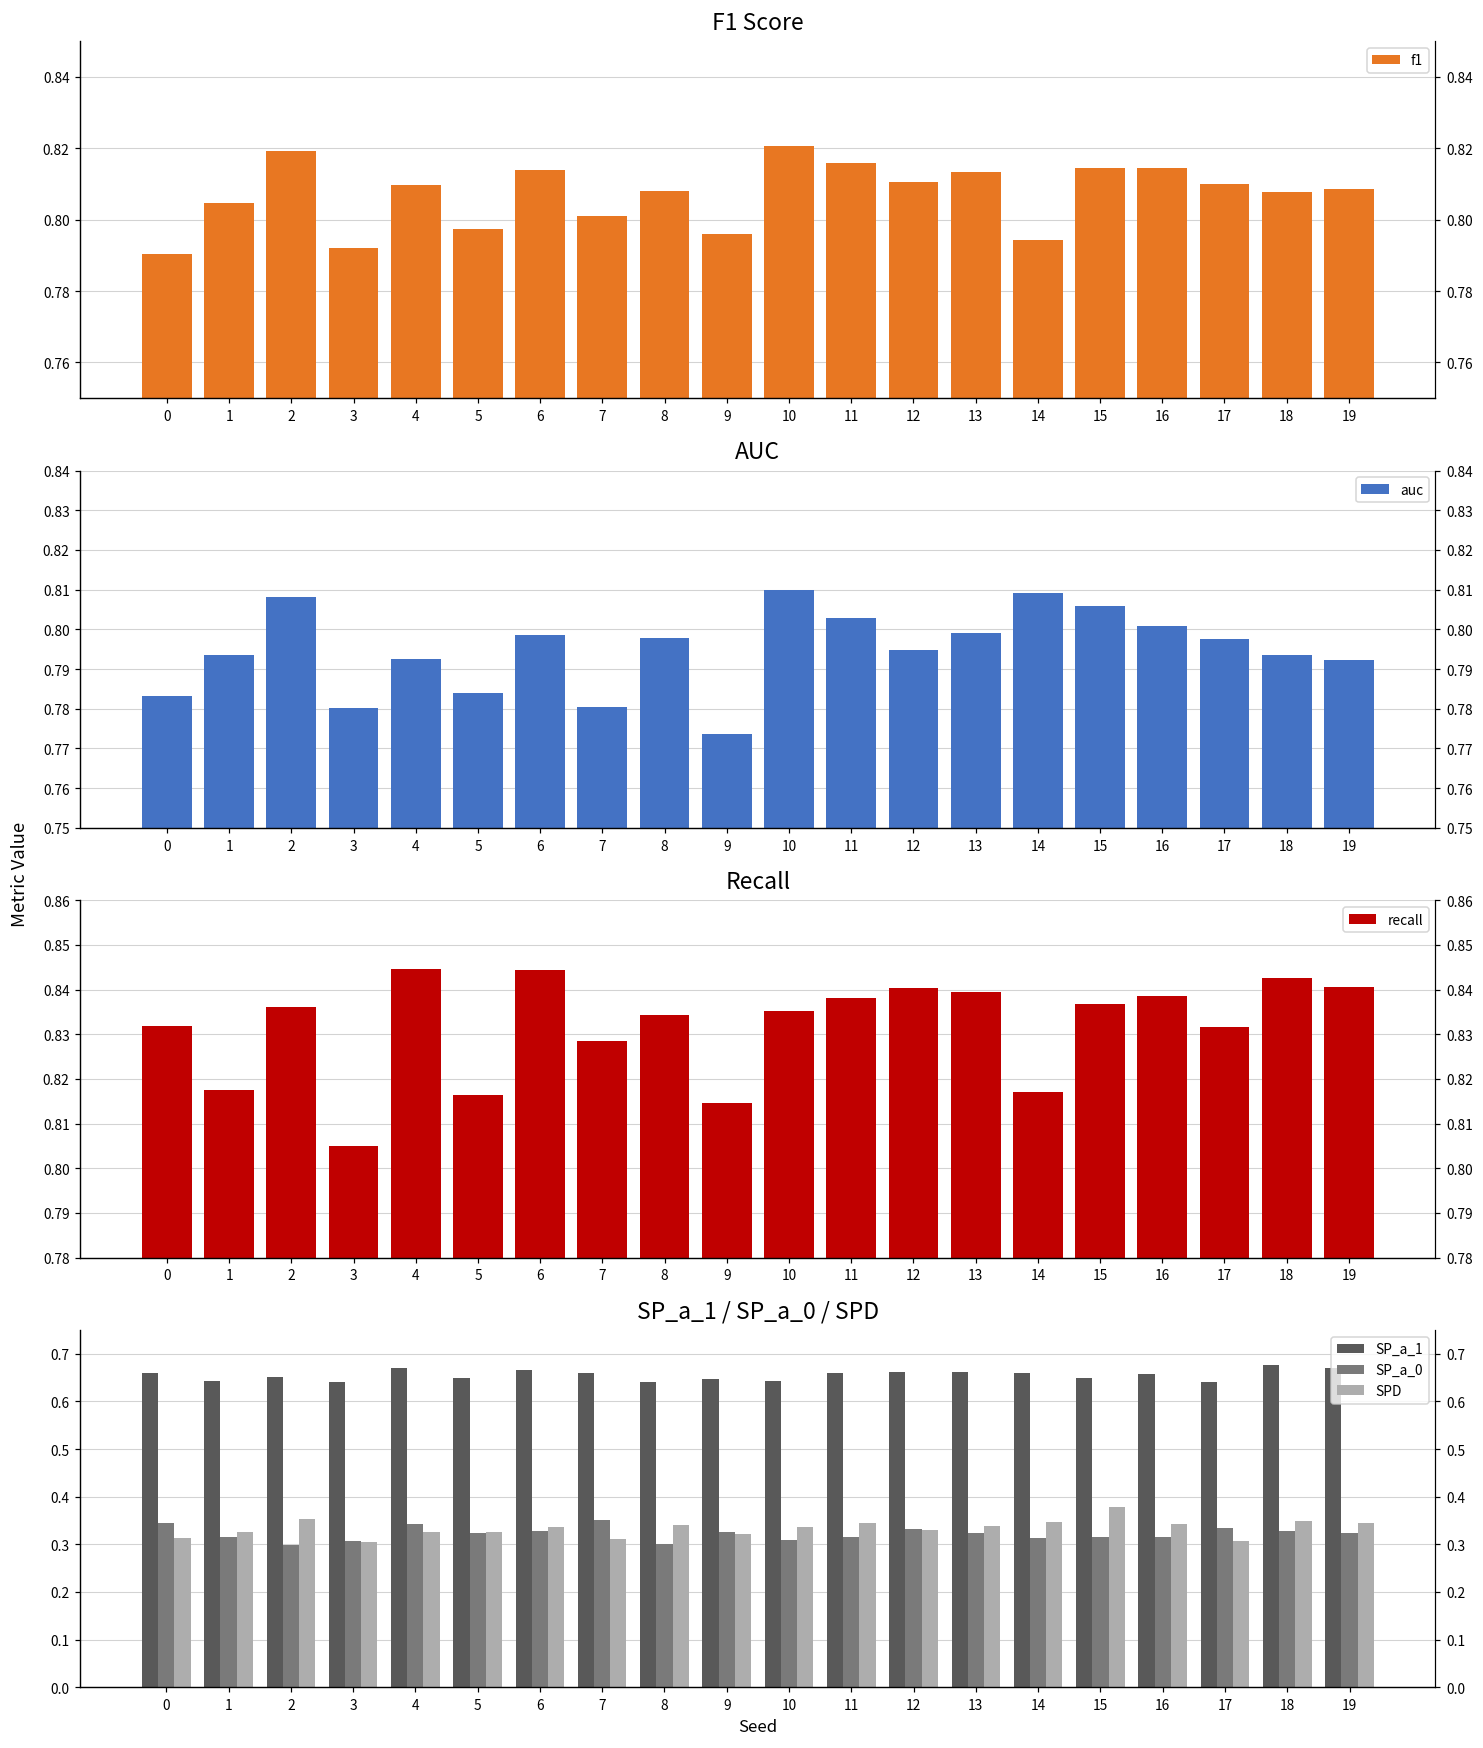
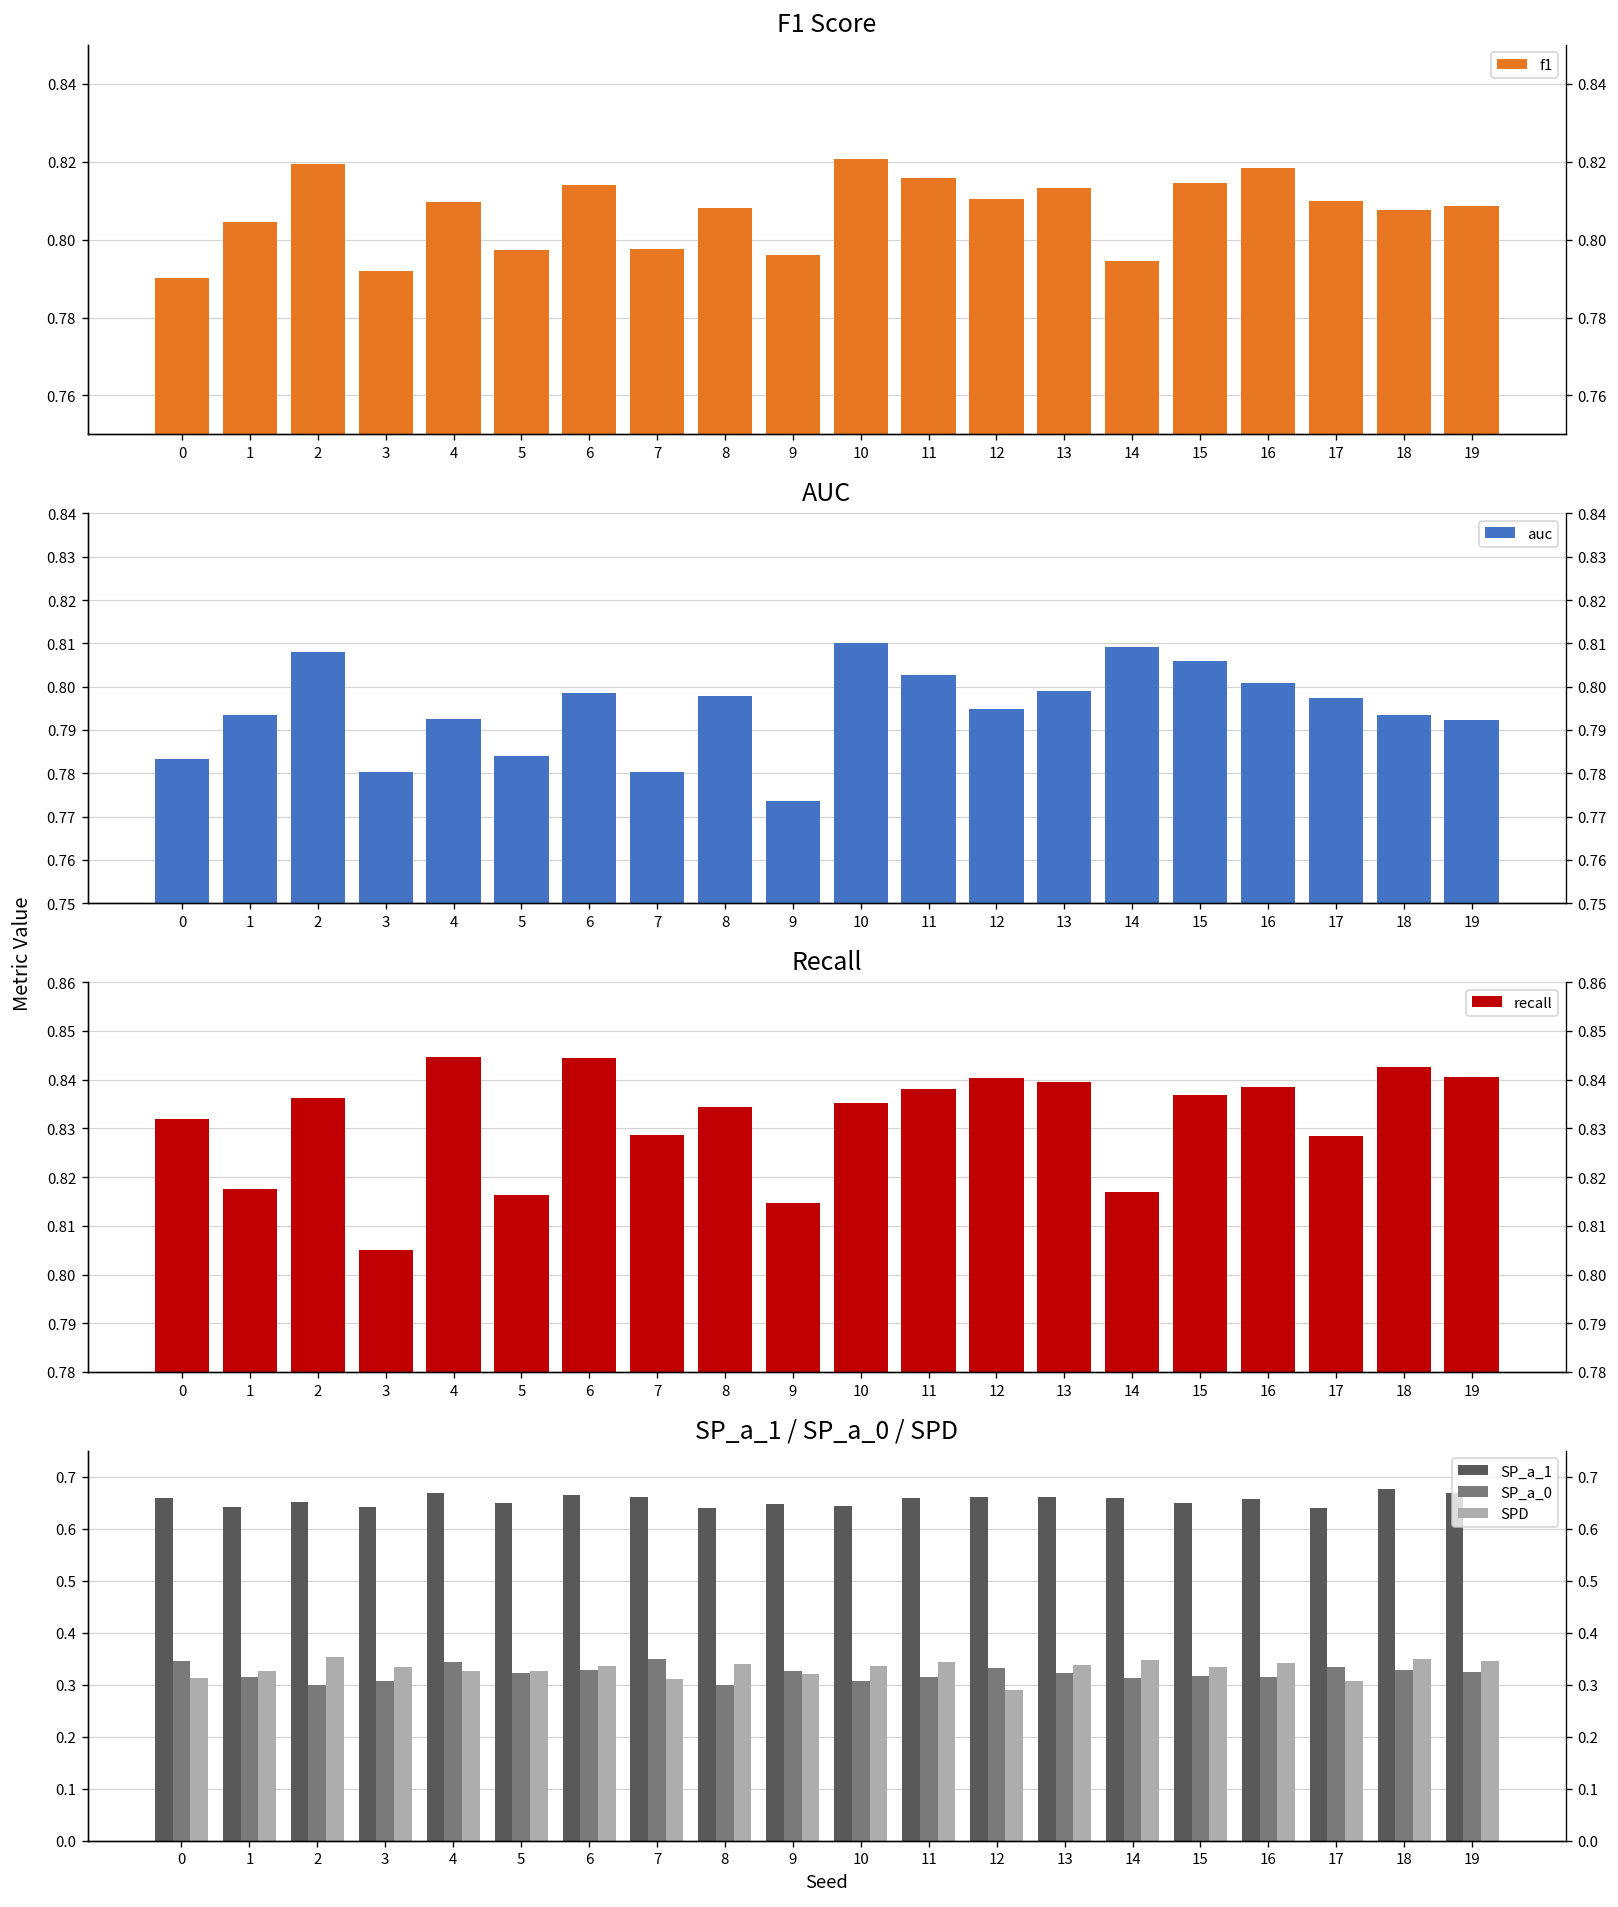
  {
    "F1 Score": {
      "0": 0.790,
      "1": 0.805,
      "2": 0.819,
      "3": 0.792,
      "4": 0.810,
      "5": 0.797,
      "6": 0.814,
-     "7": 0.801,
+     "7": 0.797,
      "8": 0.808,
      "9": 0.796,
      "10": 0.821,
      "11": 0.816,
      "12": 0.810,
      "13": 0.813,
      "14": 0.794,
      "15": 0.814,
-     "16": 0.814,
+     "16": 0.818,
      "17": 0.810,
      "18": 0.808,
      "19": 0.809
    },
    "AUC": {
      "0": 0.783,
      "1": 0.793,
      "2": 0.808,
      "3": 0.780,
      "4": 0.793,
      "5": 0.784,
      "6": 0.798,
      "7": 0.780,
      "8": 0.798,
      "9": 0.774,
      "10": 0.810,
      "11": 0.803,
      "12": 0.795,
      "13": 0.799,
      "14": 0.809,
      "15": 0.806,
      "16": 0.801,
      "17": 0.797,
      "18": 0.794,
      "19": 0.792
    },
    "Recall": {
      "0": 0.832,
      "1": 0.818,
      "2": 0.836,
      "3": 0.805,
      "4": 0.845,
      "5": 0.816,
      "6": 0.844,
      "7": 0.829,
      "8": 0.834,
      "9": 0.815,
      "10": 0.835,
      "11": 0.838,
      "12": 0.840,
      "13": 0.840,
      "14": 0.817,
      "15": 0.837,
      "16": 0.838,
-     "17": 0.832,
+     "17": 0.828,
      "18": 0.843,
      "19": 0.841
    },
    "SP_a_1 / SP_a_0 / SPD": {
      "SPD": {
        "0": 0.31,
        "1": 0.33,
        "2": 0.35,
-       "3": 0.30,
+       "3": 0.33,
        "4": 0.33,
        "5": 0.33,
        "6": 0.34,
        "7": 0.31,
        "8": 0.34,
        "9": 0.32,
        "10": 0.34,
        "11": 0.34,
-       "12": 0.33,
+       "12": 0.29,
        "13": 0.34,
        "14": 0.35,
-       "15": 0.38,
+       "15": 0.33,
        "16": 0.34,
        "17": 0.31,
        "18": 0.35,
        "19": 0.35
      }
    }
  }
